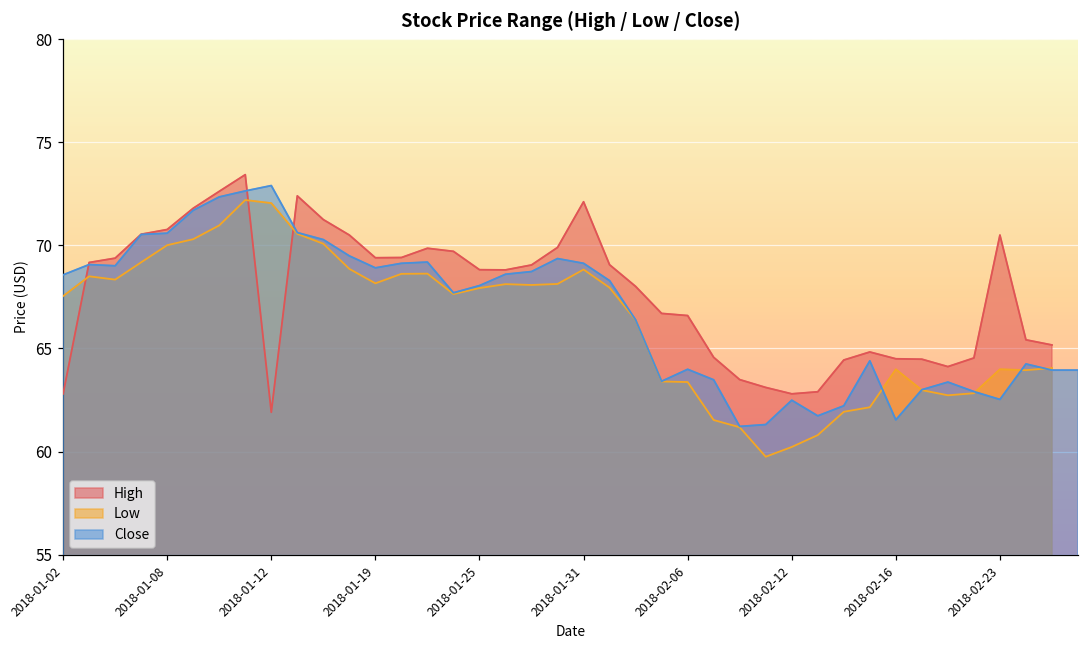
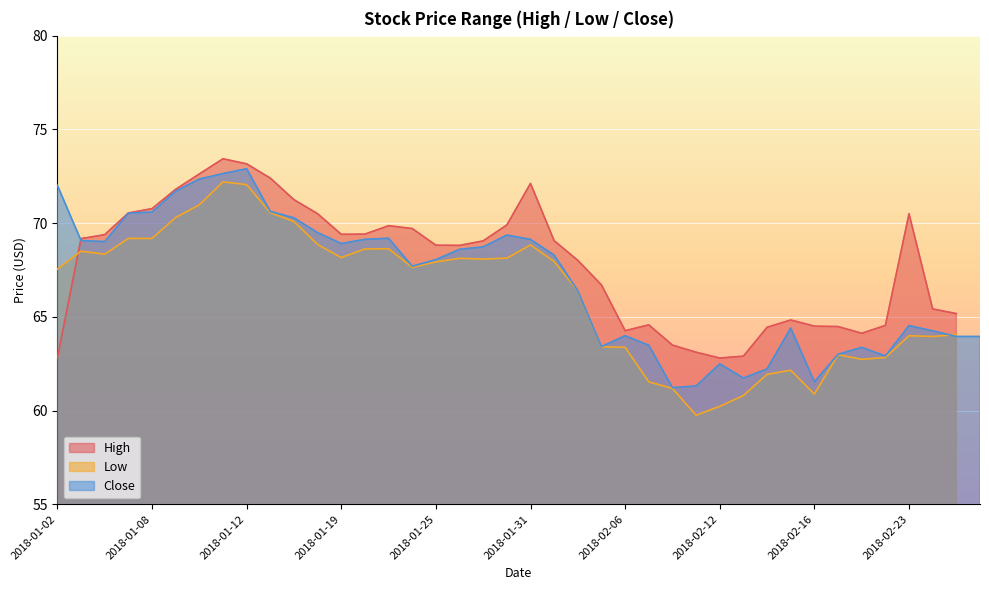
  {
    "High": {
      "2018-01-02": 62.8,
      "2018-01-08": 70.8,
-     "2018-01-12": 61.9,
+     "2018-01-12": 73.2,
      "2018-01-19": 69.4,
      "2018-01-25": 68.8,
      "2018-01-31": 72.1,
-     "2018-02-06": 66.6,
+     "2018-02-06": 64.3,
      "2018-02-12": 62.8,
      "2018-02-16": 64.5,
      "2018-02-23": 70.5
    },
    "Low": {
      "2018-01-02": 67.5,
-     "2018-01-08": 70.0,
+     "2018-01-08": 69.2,
      "2018-01-12": 72.1,
      "2018-01-19": 68.2,
      "2018-01-31": 68.8,
      "2018-02-06": 63.4,
      "2018-02-12": 60.2,
-     "2018-02-16": 64.0,
+     "2018-02-16": 60.9,
      "2018-02-23": 64.0
    },
    "Close": {
-     "2018-01-02": 68.6,
+     "2018-01-02": 72.0,
      "2018-01-08": 70.6,
      "2018-01-12": 72.9,
      "2018-01-19": 68.9,
      "2018-01-31": 69.1,
      "2018-02-06": 64.0,
      "2018-02-12": 62.5,
      "2018-02-16": 61.5,
-     "2018-02-23": 62.5
+     "2018-02-23": 64.5
    }
  }
